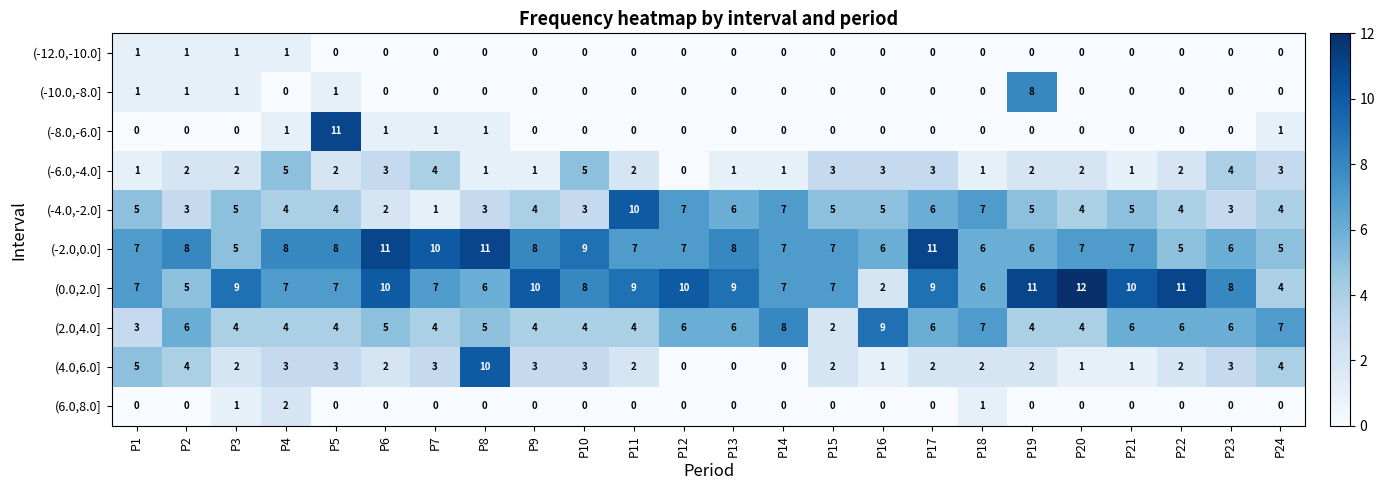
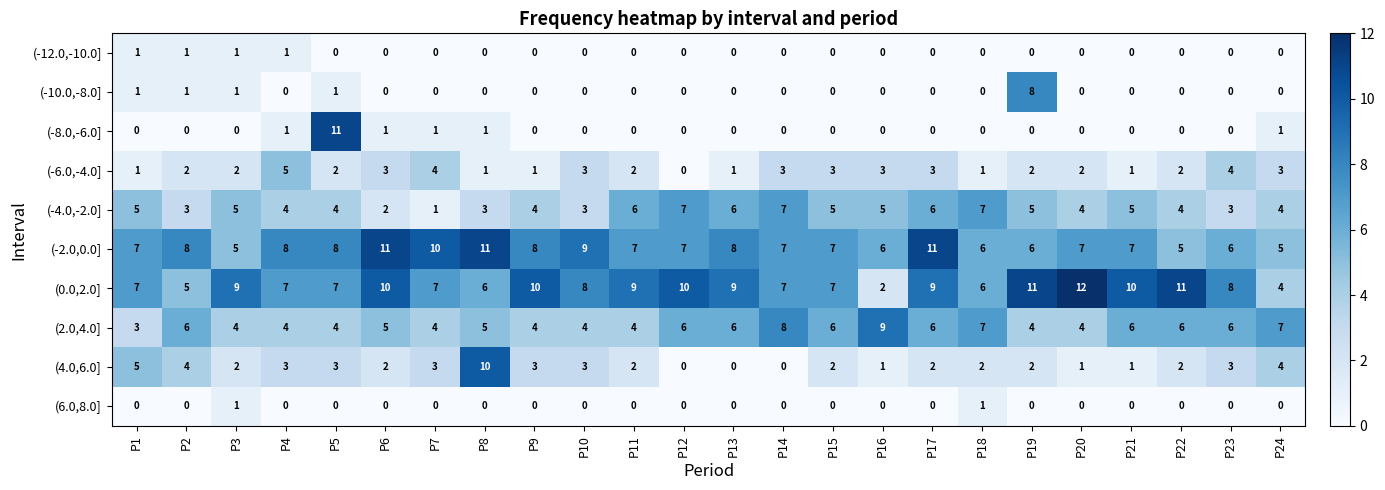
  {
    "(-6.0,-4.0]": {
      "P1": 1,
      "P2": 2,
      "P3": 2,
      "P4": 5,
      "P5": 2,
      "P6": 3,
      "P7": 4,
      "P8": 1,
      "P9": 1,
-     "P10": 5,
+     "P10": 3,
      "P11": 2,
      "P12": 0,
      "P13": 1,
-     "P14": 1,
+     "P14": 3,
      "P15": 3,
      "P16": 3,
      "P17": 3,
      "P18": 1,
      "P19": 2,
      "P20": 2,
      "P21": 1,
      "P22": 2,
      "P23": 4,
      "P24": 3
    },
    "(-4.0,-2.0]": {
      "P1": 5,
      "P2": 3,
      "P3": 5,
      "P4": 4,
      "P5": 4,
      "P6": 2,
      "P7": 1,
      "P8": 3,
      "P9": 4,
      "P10": 3,
-     "P11": 10,
+     "P11": 6,
      "P12": 7,
      "P13": 6,
      "P14": 7,
      "P15": 5,
      "P16": 5,
      "P17": 6,
      "P18": 7,
      "P19": 5,
      "P20": 4,
      "P21": 5,
      "P22": 4,
      "P23": 3,
      "P24": 4
    },
    "(2.0,4.0]": {
      "P1": 3,
      "P2": 6,
      "P3": 4,
      "P4": 4,
      "P5": 4,
      "P6": 5,
      "P7": 4,
      "P8": 5,
      "P9": 4,
      "P10": 4,
      "P11": 4,
      "P12": 6,
      "P13": 6,
      "P14": 8,
-     "P15": 2,
+     "P15": 6,
      "P16": 9,
      "P17": 6,
      "P18": 7,
      "P19": 4,
      "P20": 4,
      "P21": 6,
      "P22": 6,
      "P23": 6,
      "P24": 7
    },
    "(6.0,8.0]": {
      "P1": 0,
      "P2": 0,
      "P3": 1,
-     "P4": 2,
+     "P4": 0,
      "P5": 0,
      "P6": 0,
      "P7": 0,
      "P8": 0,
      "P9": 0,
      "P10": 0,
      "P11": 0,
      "P12": 0,
      "P13": 0,
      "P14": 0,
      "P15": 0,
      "P16": 0,
      "P17": 0,
      "P18": 1,
      "P19": 0,
      "P20": 0,
      "P21": 0,
      "P22": 0,
      "P23": 0,
      "P24": 0
    }
  }
